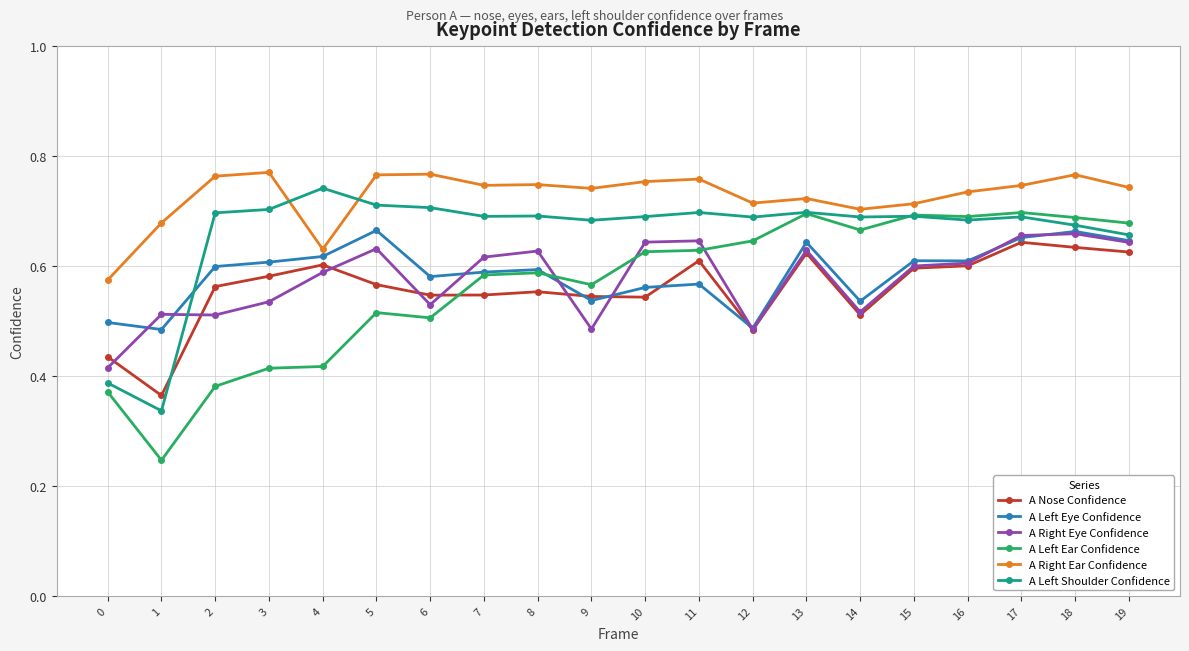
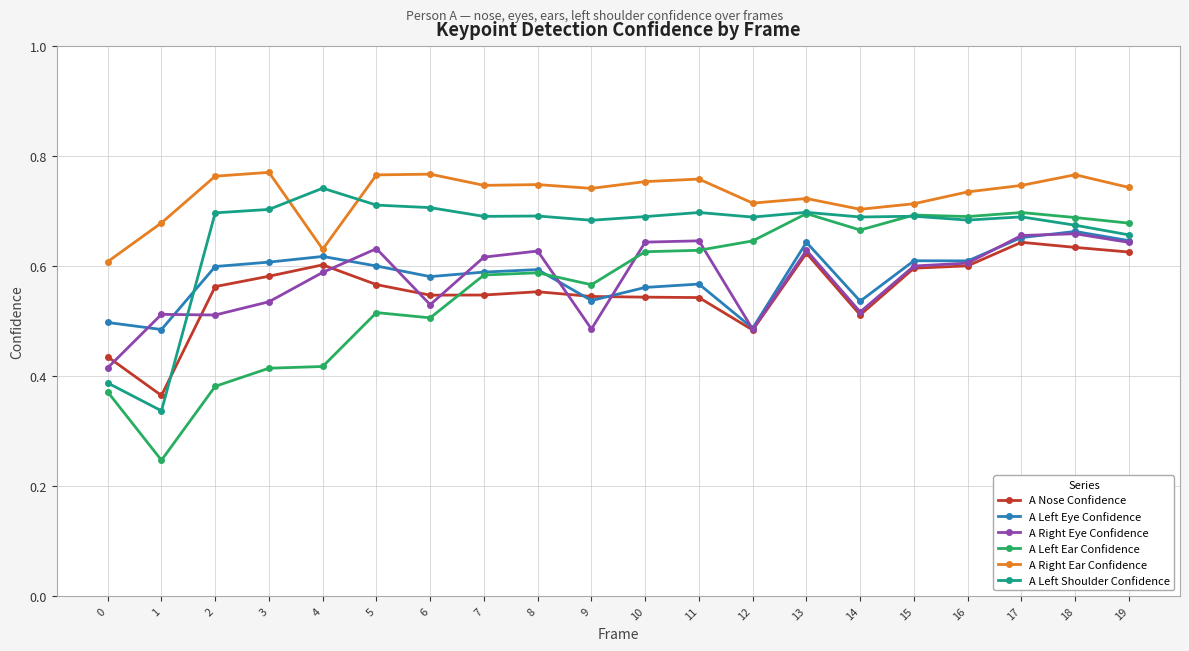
  {
    "A Nose Confidence": {
      "0": 0.43,
      "1": 0.36,
      "2": 0.56,
      "3": 0.58,
      "4": 0.60,
      "5": 0.57,
      "6": 0.55,
      "7": 0.55,
      "8": 0.55,
      "9": 0.54,
      "10": 0.54,
-     "11": 0.61,
+     "11": 0.54,
      "13": 0.62,
      "14": 0.51,
      "16": 0.60,
      "17": 0.64,
      "18": 0.63,
      "19": 0.63
    },
    "A Left Eye Confidence": {
      "0": 0.50,
      "1": 0.48,
      "2": 0.60,
      "3": 0.61,
      "4": 0.62,
-     "5": 0.66,
+     "5": 0.60,
      "6": 0.58,
      "7": 0.59,
      "8": 0.59,
      "9": 0.54,
      "10": 0.56,
      "11": 0.57,
      "13": 0.64,
      "14": 0.54,
      "15": 0.61
    },
    "A Right Eye Confidence": {
      "0": 0.41,
      "1": 0.51,
      "2": 0.51,
      "3": 0.54,
      "4": 0.59,
      "5": 0.63,
      "6": 0.53,
      "7": 0.62,
      "8": 0.63,
      "9": 0.49,
      "10": 0.64,
      "11": 0.65,
      "13": 0.63,
      "14": 0.52
    },
    "A Right Ear Confidence": {
-     "0": 0.57,
+     "0": 0.61,
      "1": 0.68,
      "2": 0.76,
      "3": 0.77,
      "4": 0.63,
      "5": 0.77,
      "6": 0.77,
      "7": 0.75,
      "8": 0.75,
      "9": 0.74,
      "10": 0.75,
      "11": 0.76,
      "12": 0.71,
      "13": 0.72,
      "14": 0.70,
      "15": 0.71,
      "16": 0.73,
      "17": 0.75,
      "18": 0.77,
      "19": 0.74
    }
  }
